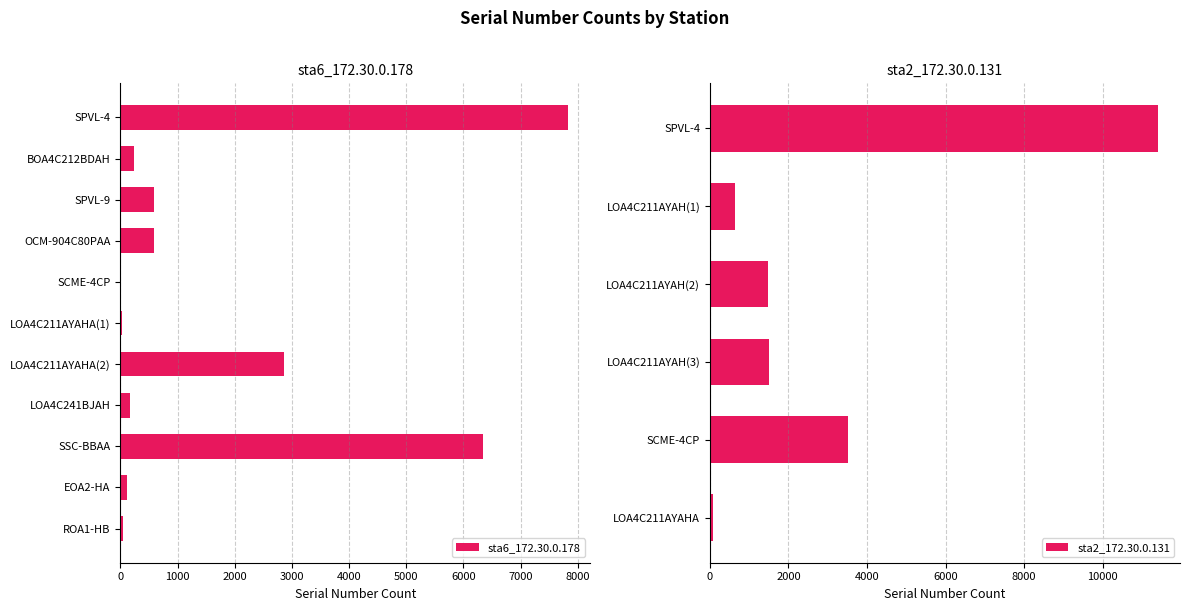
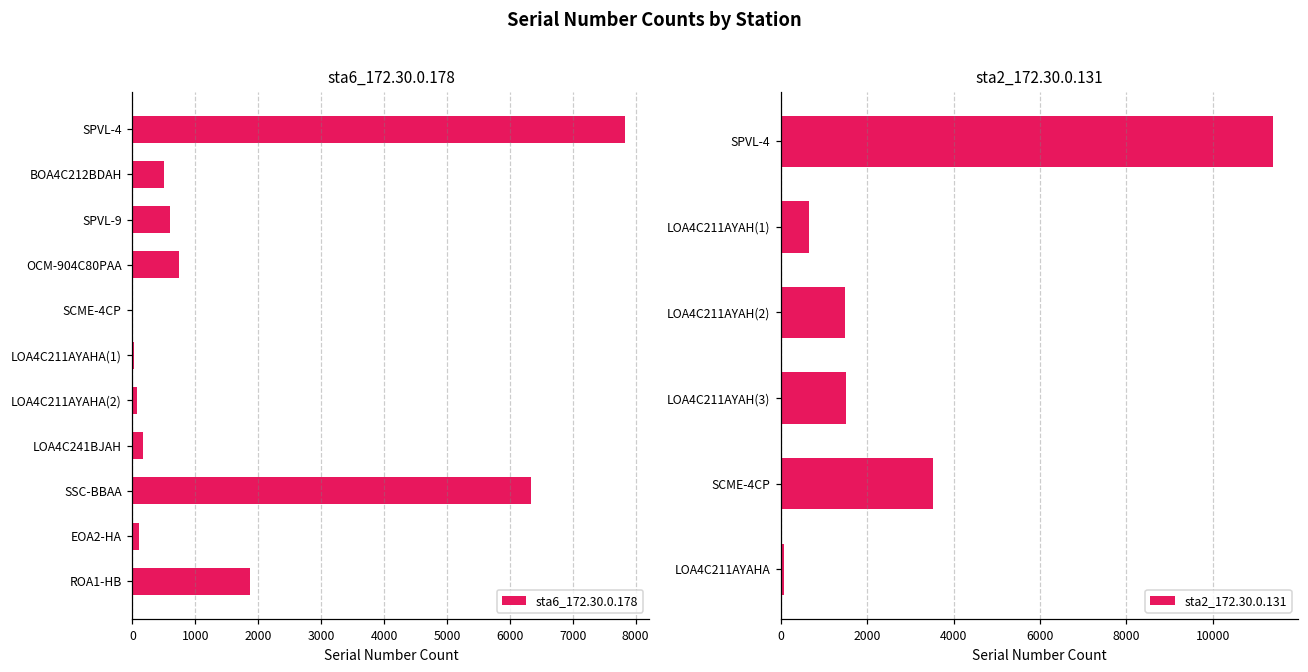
  {
    "sta6_172.30.0.178": {
      "SPVL-4": 7800,
-     "BOA4C212BDAH": 200,
+     "BOA4C212BDAH": 500,
      "SPVL-9": 600,
-     "OCM-904C80PAA": 600,
-     "LOA4C211AYAHA(2)": 2900,
+     "OCM-904C80PAA": 700,
+     "LOA4C211AYAHA(2)": 100,
      "LOA4C241BJAH": 200,
      "SSC-BBAA": 6300,
      "EOA2-HA": 100,
-     "ROA1-HB": 100
+     "ROA1-HB": 1900
    },
    "sta2_172.30.0.131": {
      "SPVL-4": 11400,
      "LOA4C211AYAH(1)": 600,
      "LOA4C211AYAH(2)": 1500,
      "LOA4C211AYAH(3)": 1500,
      "SCME-4CP": 3500,
      "LOA4C211AYAHA": 100
    }
  }
